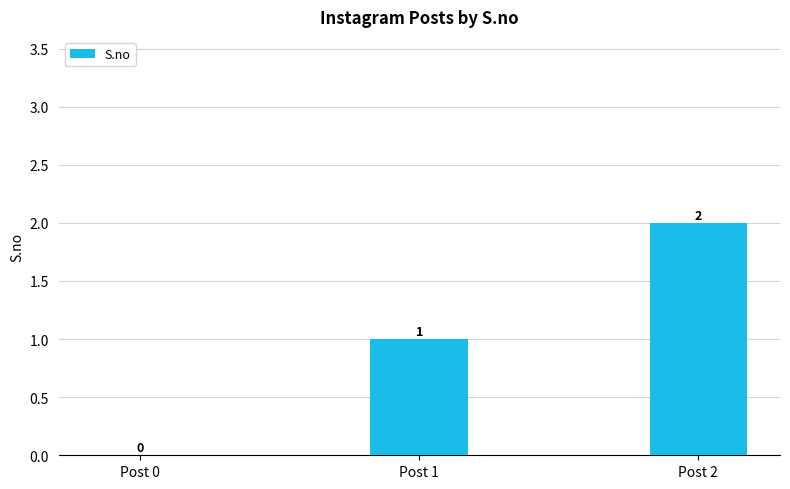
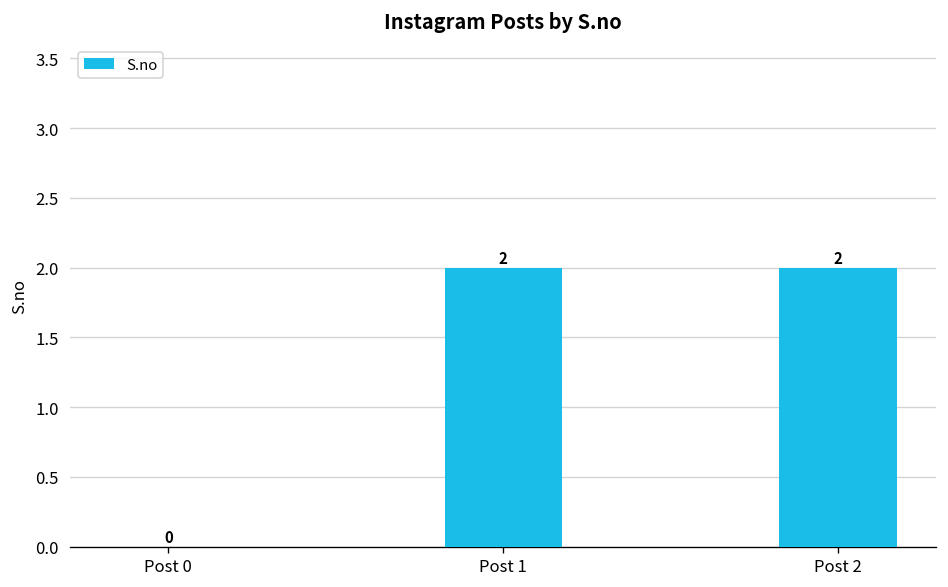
  {
    "Post 0": 0,
-   "Post 1": 1,
+   "Post 1": 2,
    "Post 2": 2
  }
